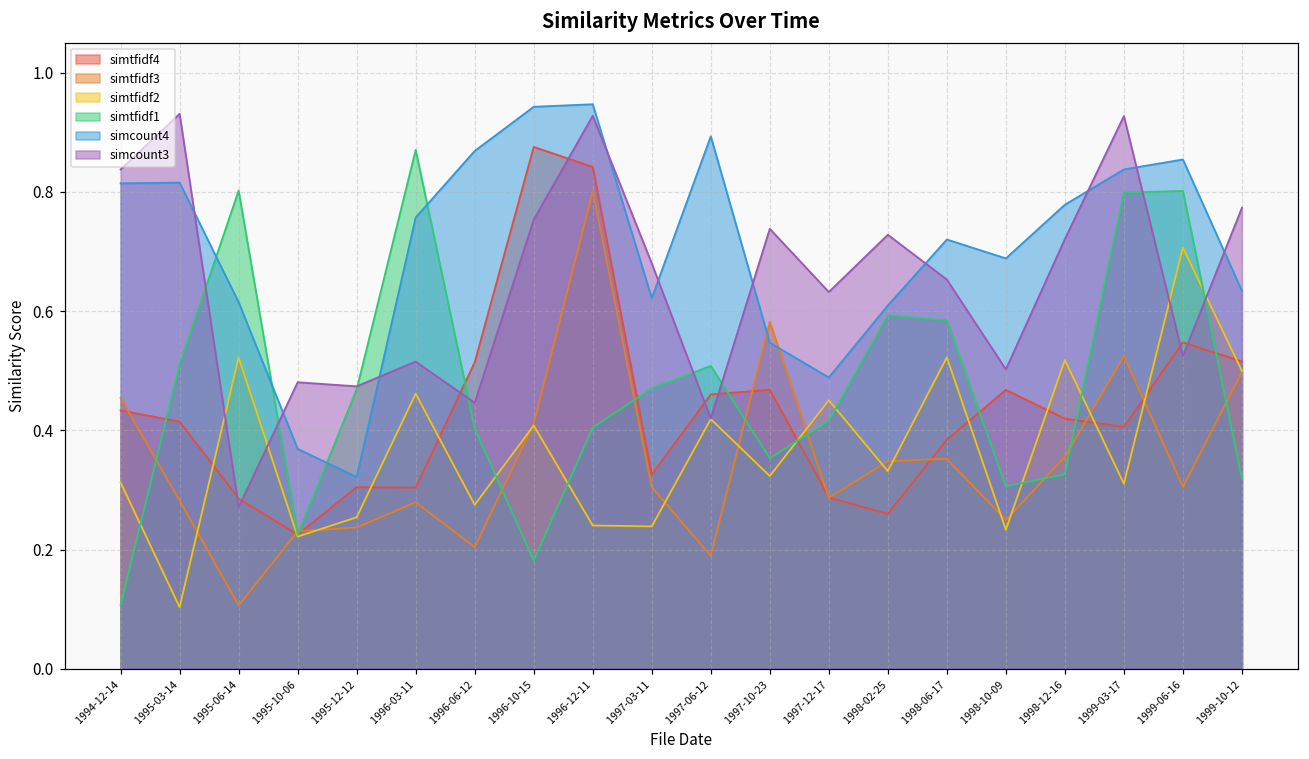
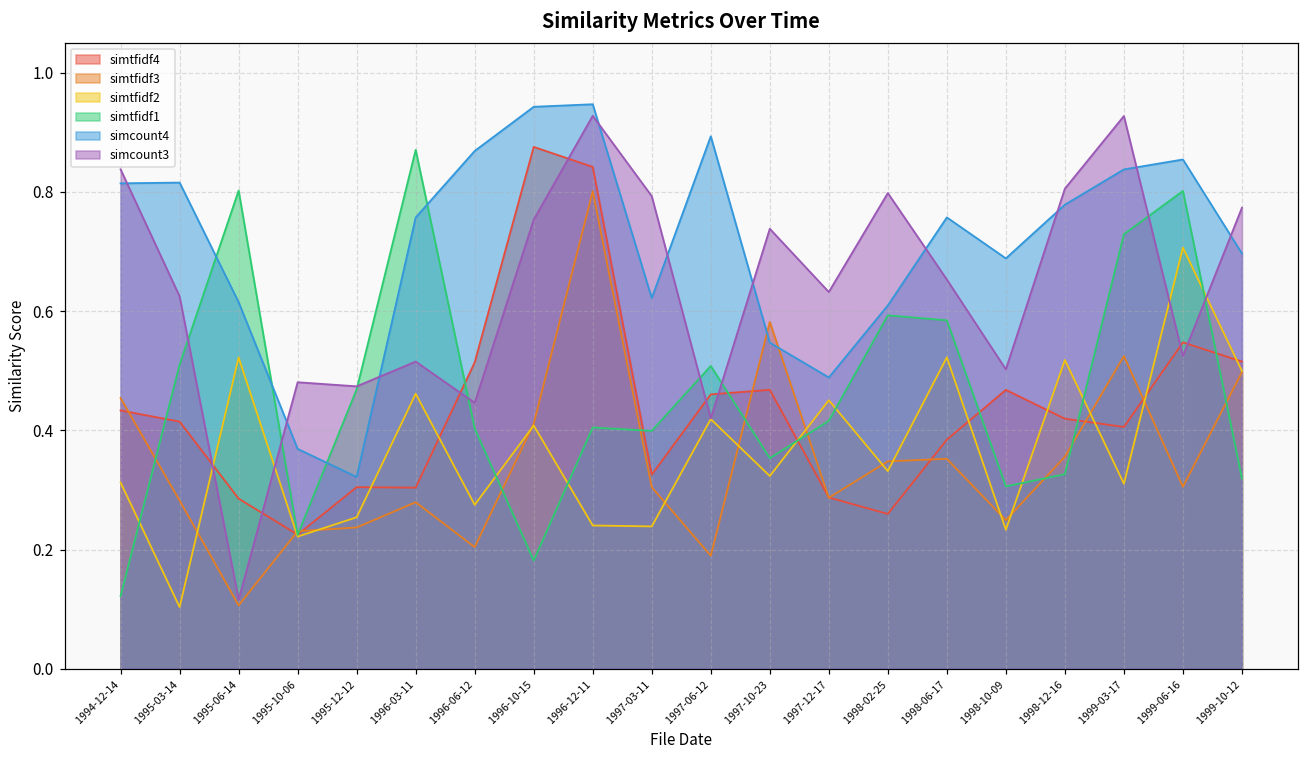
  {
    "simtfidf1": {
-     "1994-12-14": 0.11,
+     "1994-12-14": 0.12,
      "1995-03-14": 0.51,
      "1995-06-14": 0.80,
      "1995-12-12": 0.47,
      "1996-03-11": 0.87,
      "1996-06-12": 0.40,
      "1996-10-15": 0.18,
      "1996-12-11": 0.40,
-     "1997-03-11": 0.47,
+     "1997-03-11": 0.40,
      "1997-06-12": 0.51,
      "1997-10-23": 0.35,
      "1997-12-17": 0.42,
      "1998-02-25": 0.59,
      "1998-06-17": 0.58,
      "1998-10-09": 0.31,
      "1998-12-16": 0.33,
-     "1999-03-17": 0.80,
+     "1999-03-17": 0.73,
      "1999-06-16": 0.80,
      "1999-10-12": 0.32
    },
    "simcount4": {
      "1994-12-14": 0.81,
      "1995-03-14": 0.82,
      "1995-06-14": 0.61,
      "1995-10-06": 0.37,
      "1995-12-12": 0.32,
      "1996-03-11": 0.76,
      "1996-06-12": 0.87,
      "1996-10-15": 0.94,
      "1996-12-11": 0.95,
      "1997-03-11": 0.62,
      "1997-06-12": 0.89,
      "1997-10-23": 0.55,
      "1997-12-17": 0.49,
      "1998-02-25": 0.61,
-     "1998-06-17": 0.72,
+     "1998-06-17": 0.76,
      "1998-10-09": 0.69,
      "1998-12-16": 0.78,
      "1999-03-17": 0.84,
      "1999-06-16": 0.85,
-     "1999-10-12": 0.63
+     "1999-10-12": 0.70
    },
    "simcount3": {
      "1994-12-14": 0.84,
-     "1995-03-14": 0.93,
-     "1995-06-14": 0.27,
+     "1995-03-14": 0.62,
+     "1995-06-14": 0.12,
      "1995-10-06": 0.48,
      "1995-12-12": 0.47,
      "1996-03-11": 0.52,
      "1996-06-12": 0.45,
      "1996-10-15": 0.75,
      "1996-12-11": 0.93,
-     "1997-03-11": 0.68,
+     "1997-03-11": 0.79,
      "1997-10-23": 0.74,
      "1997-12-17": 0.63,
-     "1998-02-25": 0.73,
+     "1998-02-25": 0.80,
      "1998-06-17": 0.65,
      "1998-10-09": 0.50,
-     "1998-12-16": 0.72,
+     "1998-12-16": 0.81,
      "1999-03-17": 0.93,
      "1999-06-16": 0.52,
      "1999-10-12": 0.77
    }
  }
